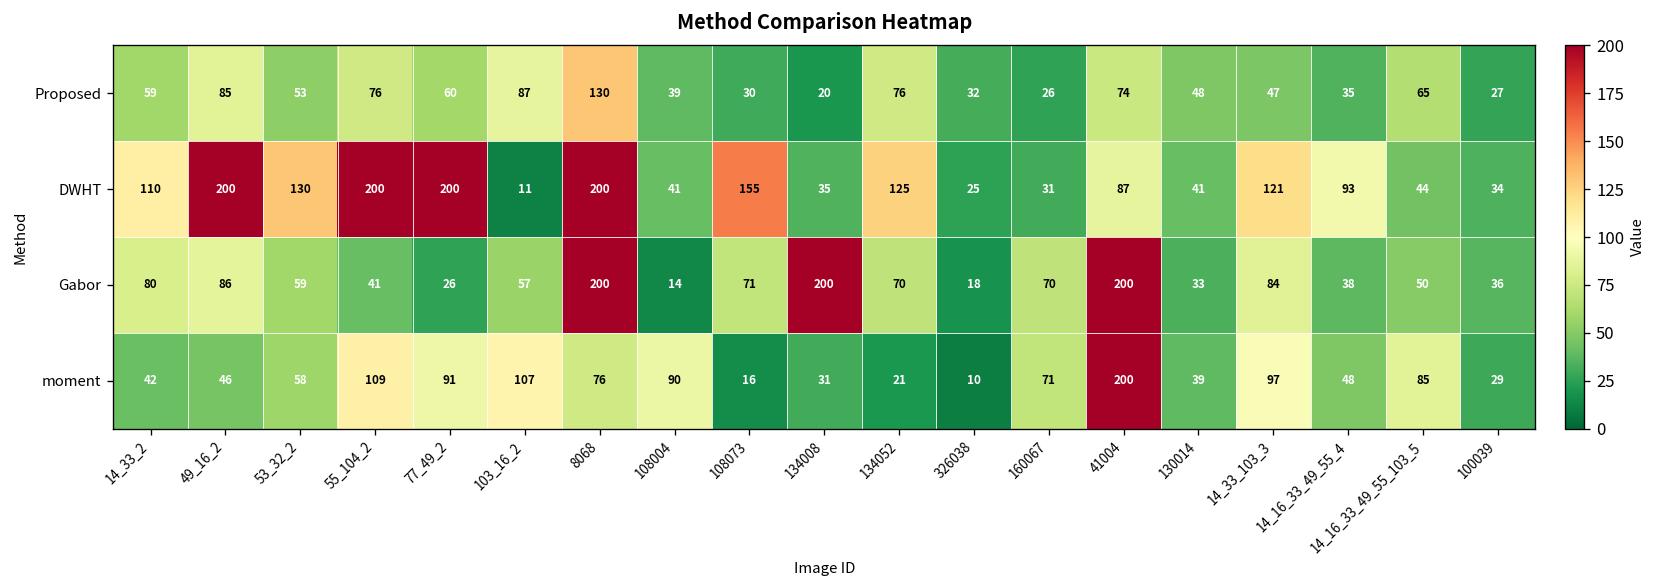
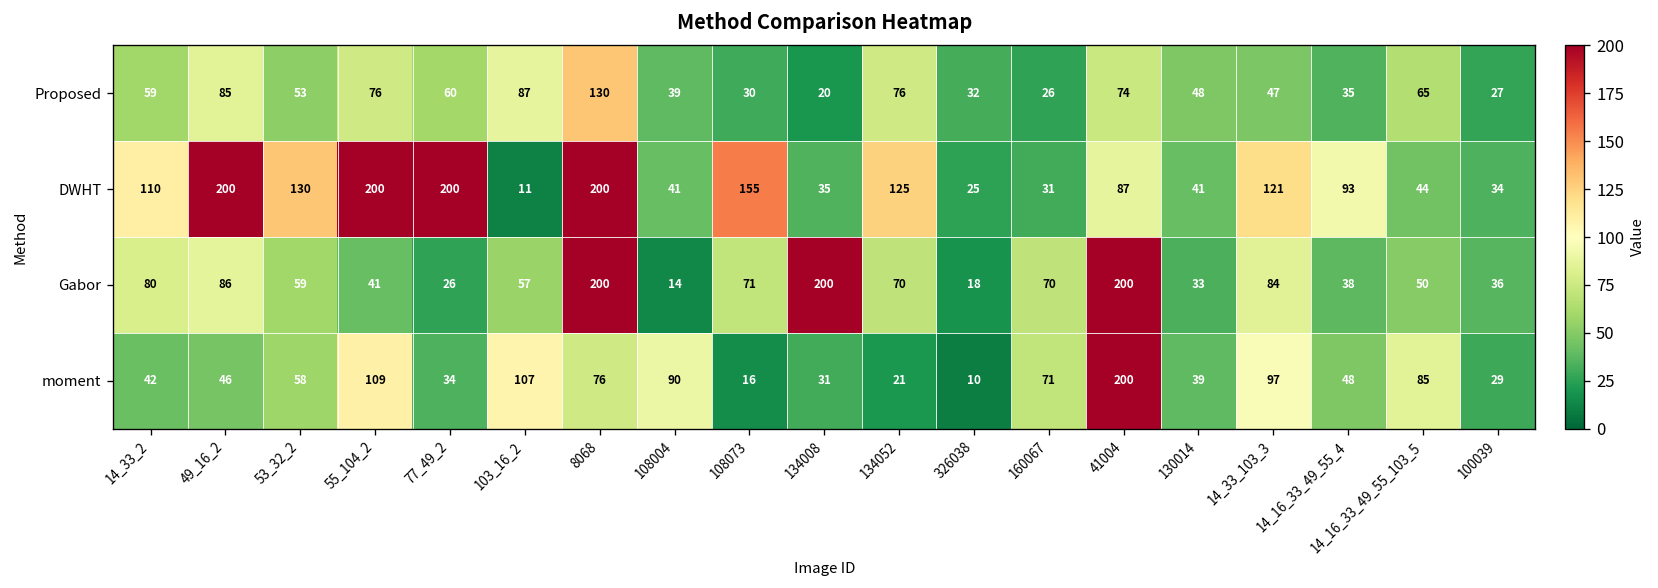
  {
    "Proposed": {
      "14_33_2": 59,
      "49_16_2": 85,
      "53_32_2": 53,
      "55_104_2": 76,
      "77_49_2": 60,
      "103_16_2": 87,
      "8068": 130,
      "108004": 39,
      "108073": 30,
      "134008": 20,
      "134052": 76,
      "326038": 32,
      "160067": 26,
      "41004": 74,
      "130014": 48,
      "14_33_103_3": 47,
      "14_16_33_49_55_4": 35,
      "14_16_33_49_55_103_5": 65,
      "100039": 27
    },
    "DWHT": {
      "14_33_2": 110,
      "49_16_2": 200,
      "53_32_2": 130,
      "55_104_2": 200,
      "77_49_2": 200,
      "103_16_2": 11,
      "8068": 200,
      "108004": 41,
      "108073": 155,
      "134008": 35,
      "134052": 125,
      "326038": 25,
      "160067": 31,
      "41004": 87,
      "130014": 41,
      "14_33_103_3": 121,
      "14_16_33_49_55_4": 93,
      "14_16_33_49_55_103_5": 44,
      "100039": 34
    },
    "Gabor": {
      "14_33_2": 80,
      "49_16_2": 86,
      "53_32_2": 59,
      "55_104_2": 41,
      "77_49_2": 26,
      "103_16_2": 57,
      "8068": 200,
      "108004": 14,
      "108073": 71,
      "134008": 200,
      "134052": 70,
      "326038": 18,
      "160067": 70,
      "41004": 200,
      "130014": 33,
      "14_33_103_3": 84,
      "14_16_33_49_55_4": 38,
      "14_16_33_49_55_103_5": 50,
      "100039": 36
    },
    "moment": {
      "14_33_2": 42,
      "49_16_2": 46,
      "53_32_2": 58,
      "55_104_2": 109,
-     "77_49_2": 91,
+     "77_49_2": 34,
      "103_16_2": 107,
      "8068": 76,
      "108004": 90,
      "108073": 16,
      "134008": 31,
      "134052": 21,
      "326038": 10,
      "160067": 71,
      "41004": 200,
      "130014": 39,
      "14_33_103_3": 97,
      "14_16_33_49_55_4": 48,
      "14_16_33_49_55_103_5": 85,
      "100039": 29
    }
  }
